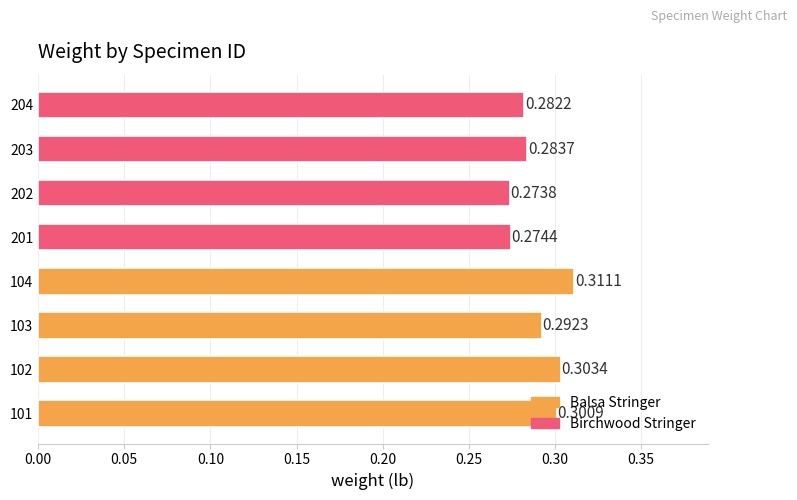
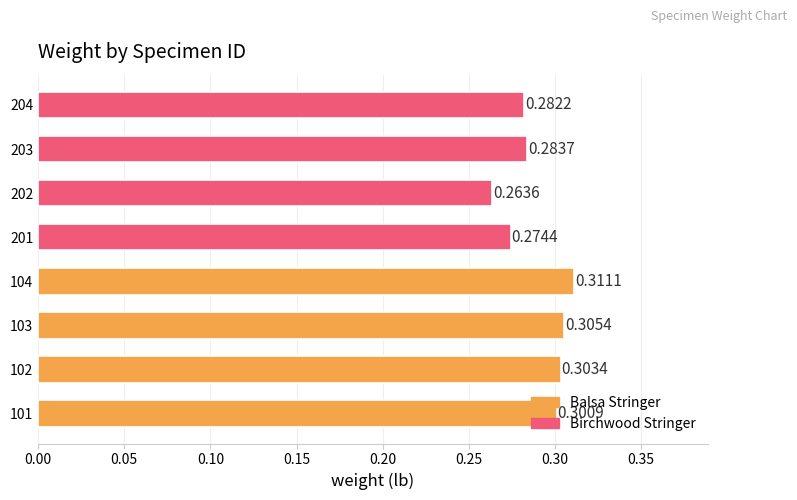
  {
    "204": 0.2822,
    "203": 0.2837,
-   "202": 0.2738,
+   "202": 0.2636,
    "201": 0.2744,
    "104": 0.3111,
-   "103": 0.2923,
+   "103": 0.3054,
    "102": 0.3034,
    "101": 0.3009
  }
